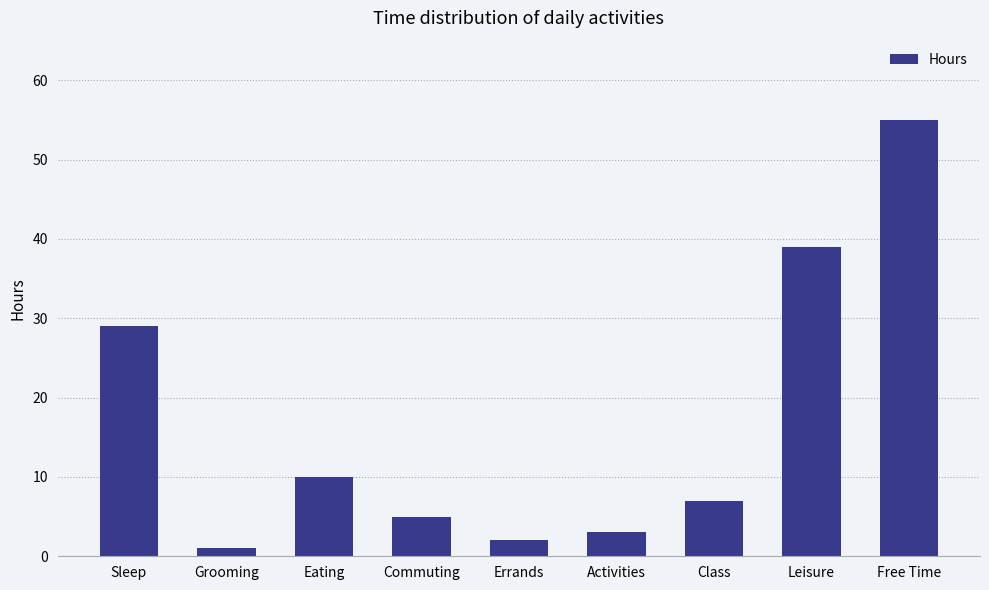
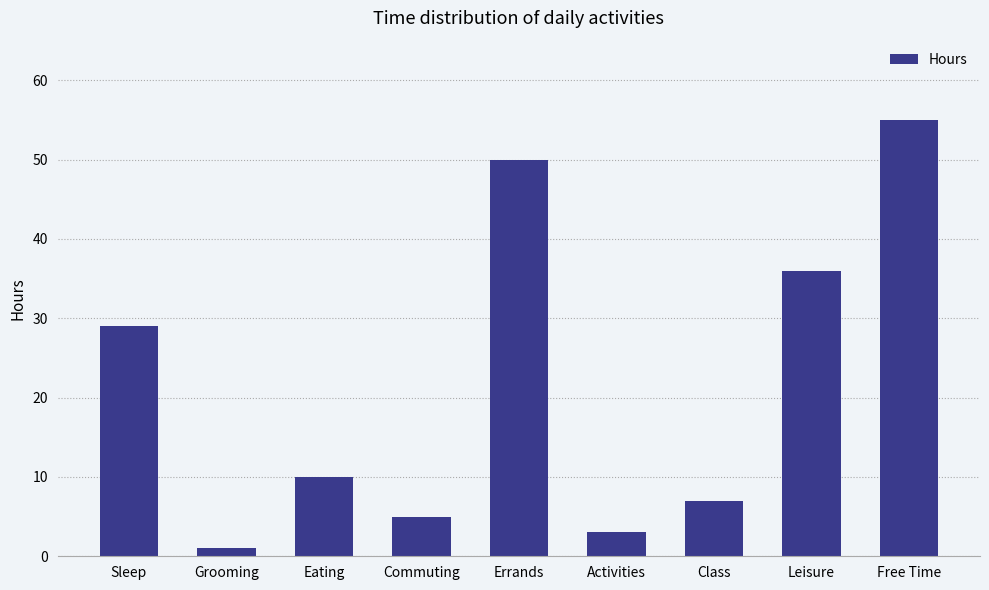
  {
    "Sleep": 29,
    "Grooming": 1,
    "Eating": 10,
    "Commuting": 5,
-   "Errands": 2,
+   "Errands": 50,
    "Activities": 3,
    "Class": 7,
-   "Leisure": 39,
+   "Leisure": 36,
    "Free Time": 55
  }
